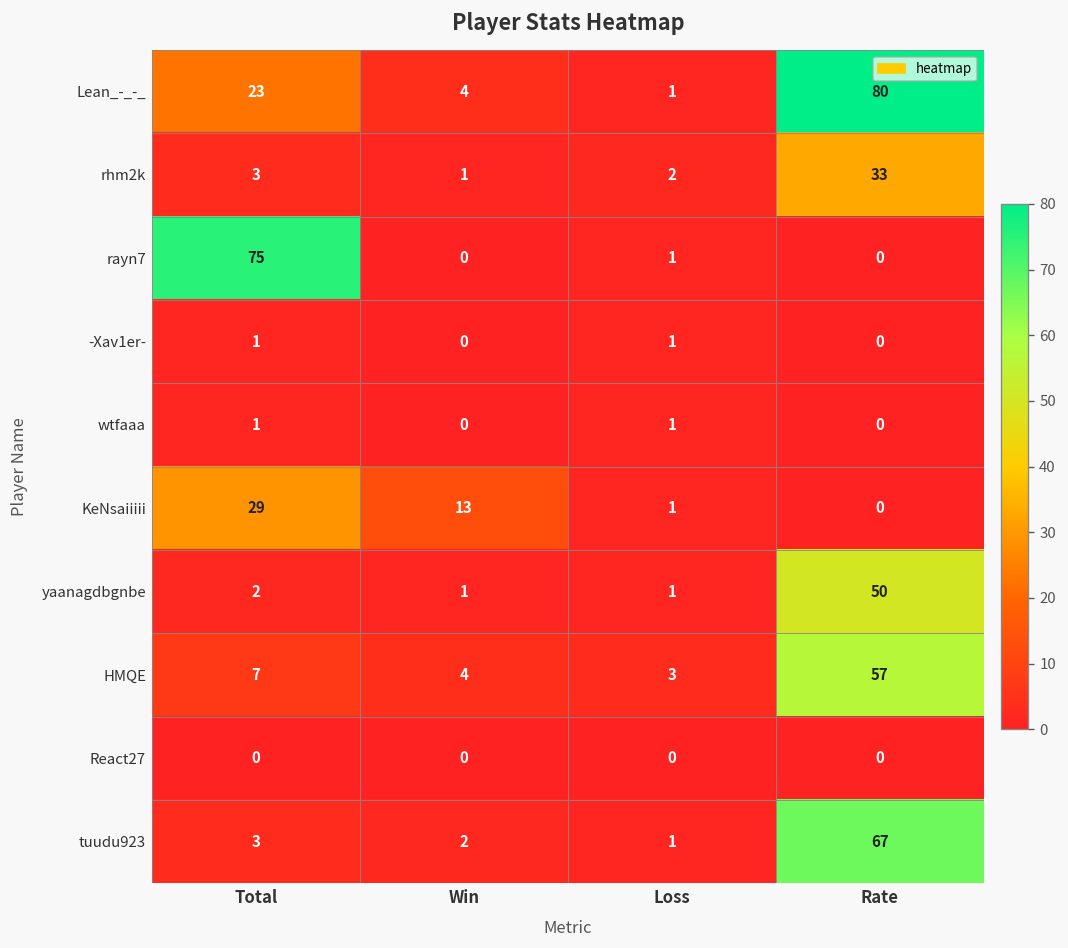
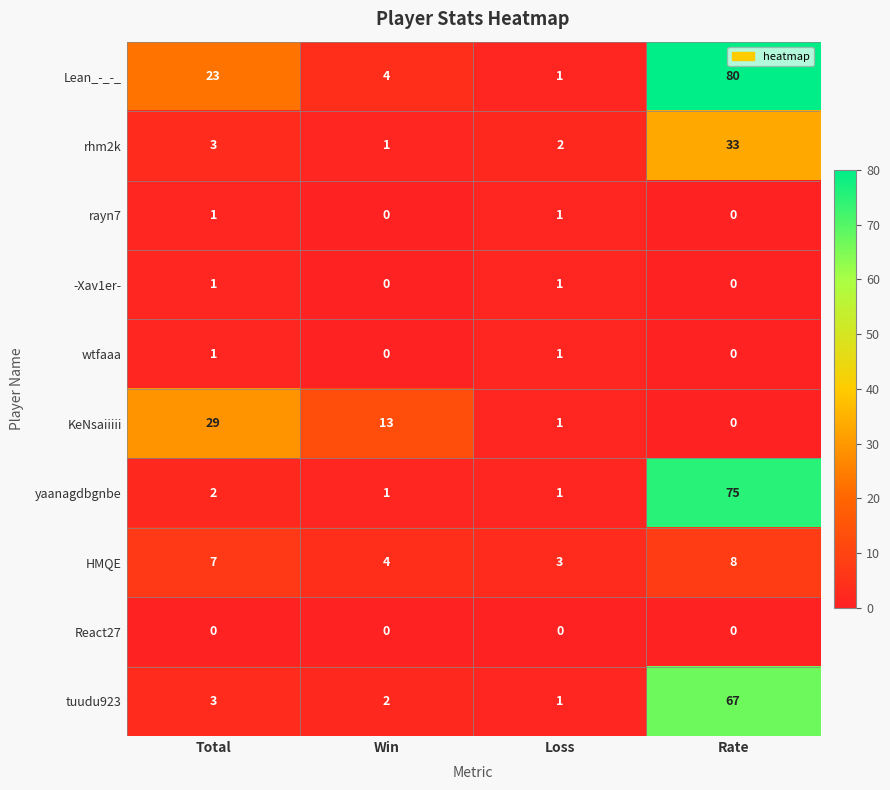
  {
    "Lean_-_-_": {
      "Total": 23,
      "Win": 4,
      "Loss": 1,
      "Rate": 80
    },
    "rhm2k": {
      "Total": 3,
      "Win": 1,
      "Loss": 2,
      "Rate": 33
    },
    "rayn7": {
-     "Total": 75,
+     "Total": 1,
      "Win": 0,
      "Loss": 1,
      "Rate": 0
    },
    "-Xav1er-": {
      "Total": 1,
      "Win": 0,
      "Loss": 1,
      "Rate": 0
    },
    "wtfaaa": {
      "Total": 1,
      "Win": 0,
      "Loss": 1,
      "Rate": 0
    },
    "KeNsaiiiii": {
      "Total": 29,
      "Win": 13,
      "Loss": 1,
      "Rate": 0
    },
    "yaanagdbgnbe": {
      "Total": 2,
      "Win": 1,
      "Loss": 1,
-     "Rate": 50
+     "Rate": 75
    },
    "HMQE": {
      "Total": 7,
      "Win": 4,
      "Loss": 3,
-     "Rate": 57
+     "Rate": 8
    },
    "React27": {
      "Total": 0,
      "Win": 0,
      "Loss": 0,
      "Rate": 0
    },
    "tuudu923": {
      "Total": 3,
      "Win": 2,
      "Loss": 1,
      "Rate": 67
    }
  }
